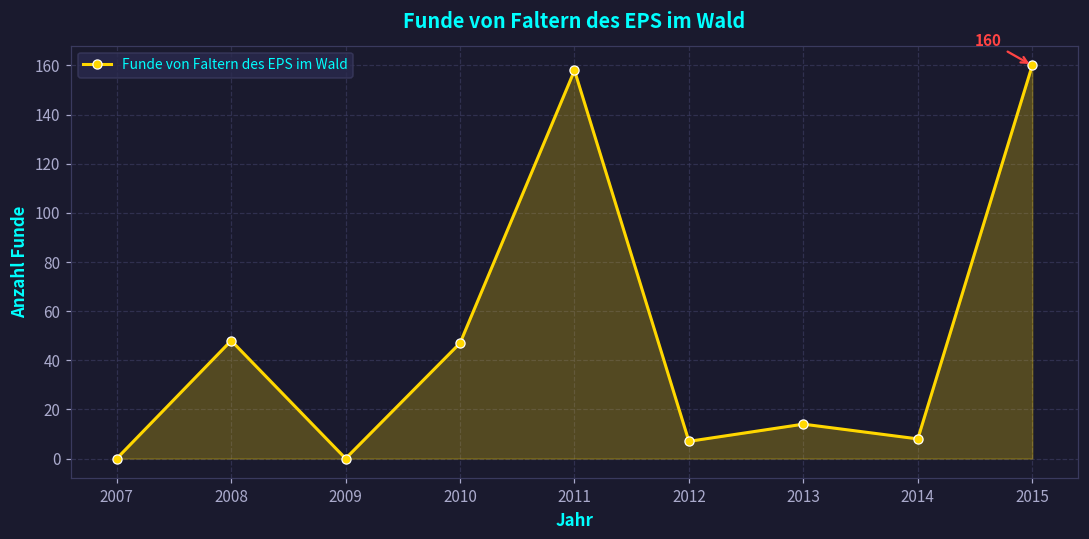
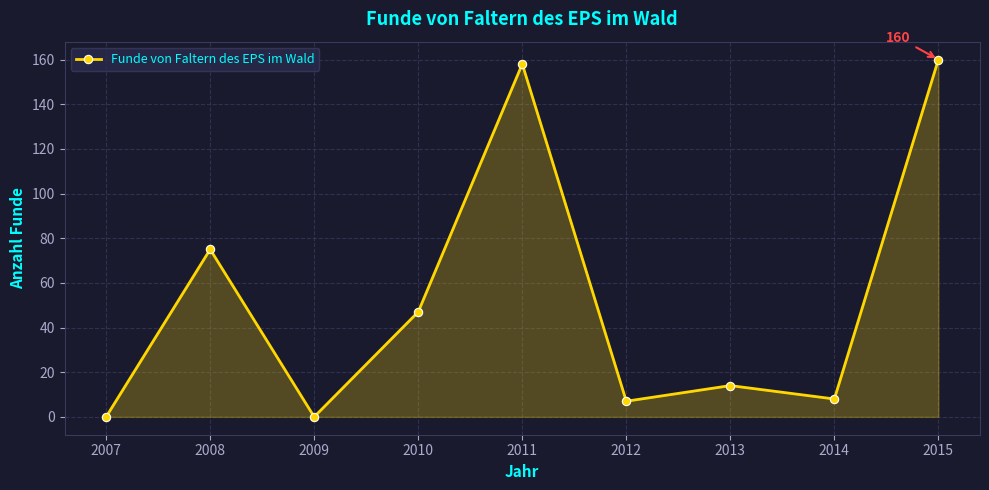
  {
    "2007": 0,
-   "2008": 48,
+   "2008": 75,
    "2009": 0,
    "2010": 47,
    "2011": 158,
    "2012": 7,
    "2013": 14,
    "2014": 8
  }
